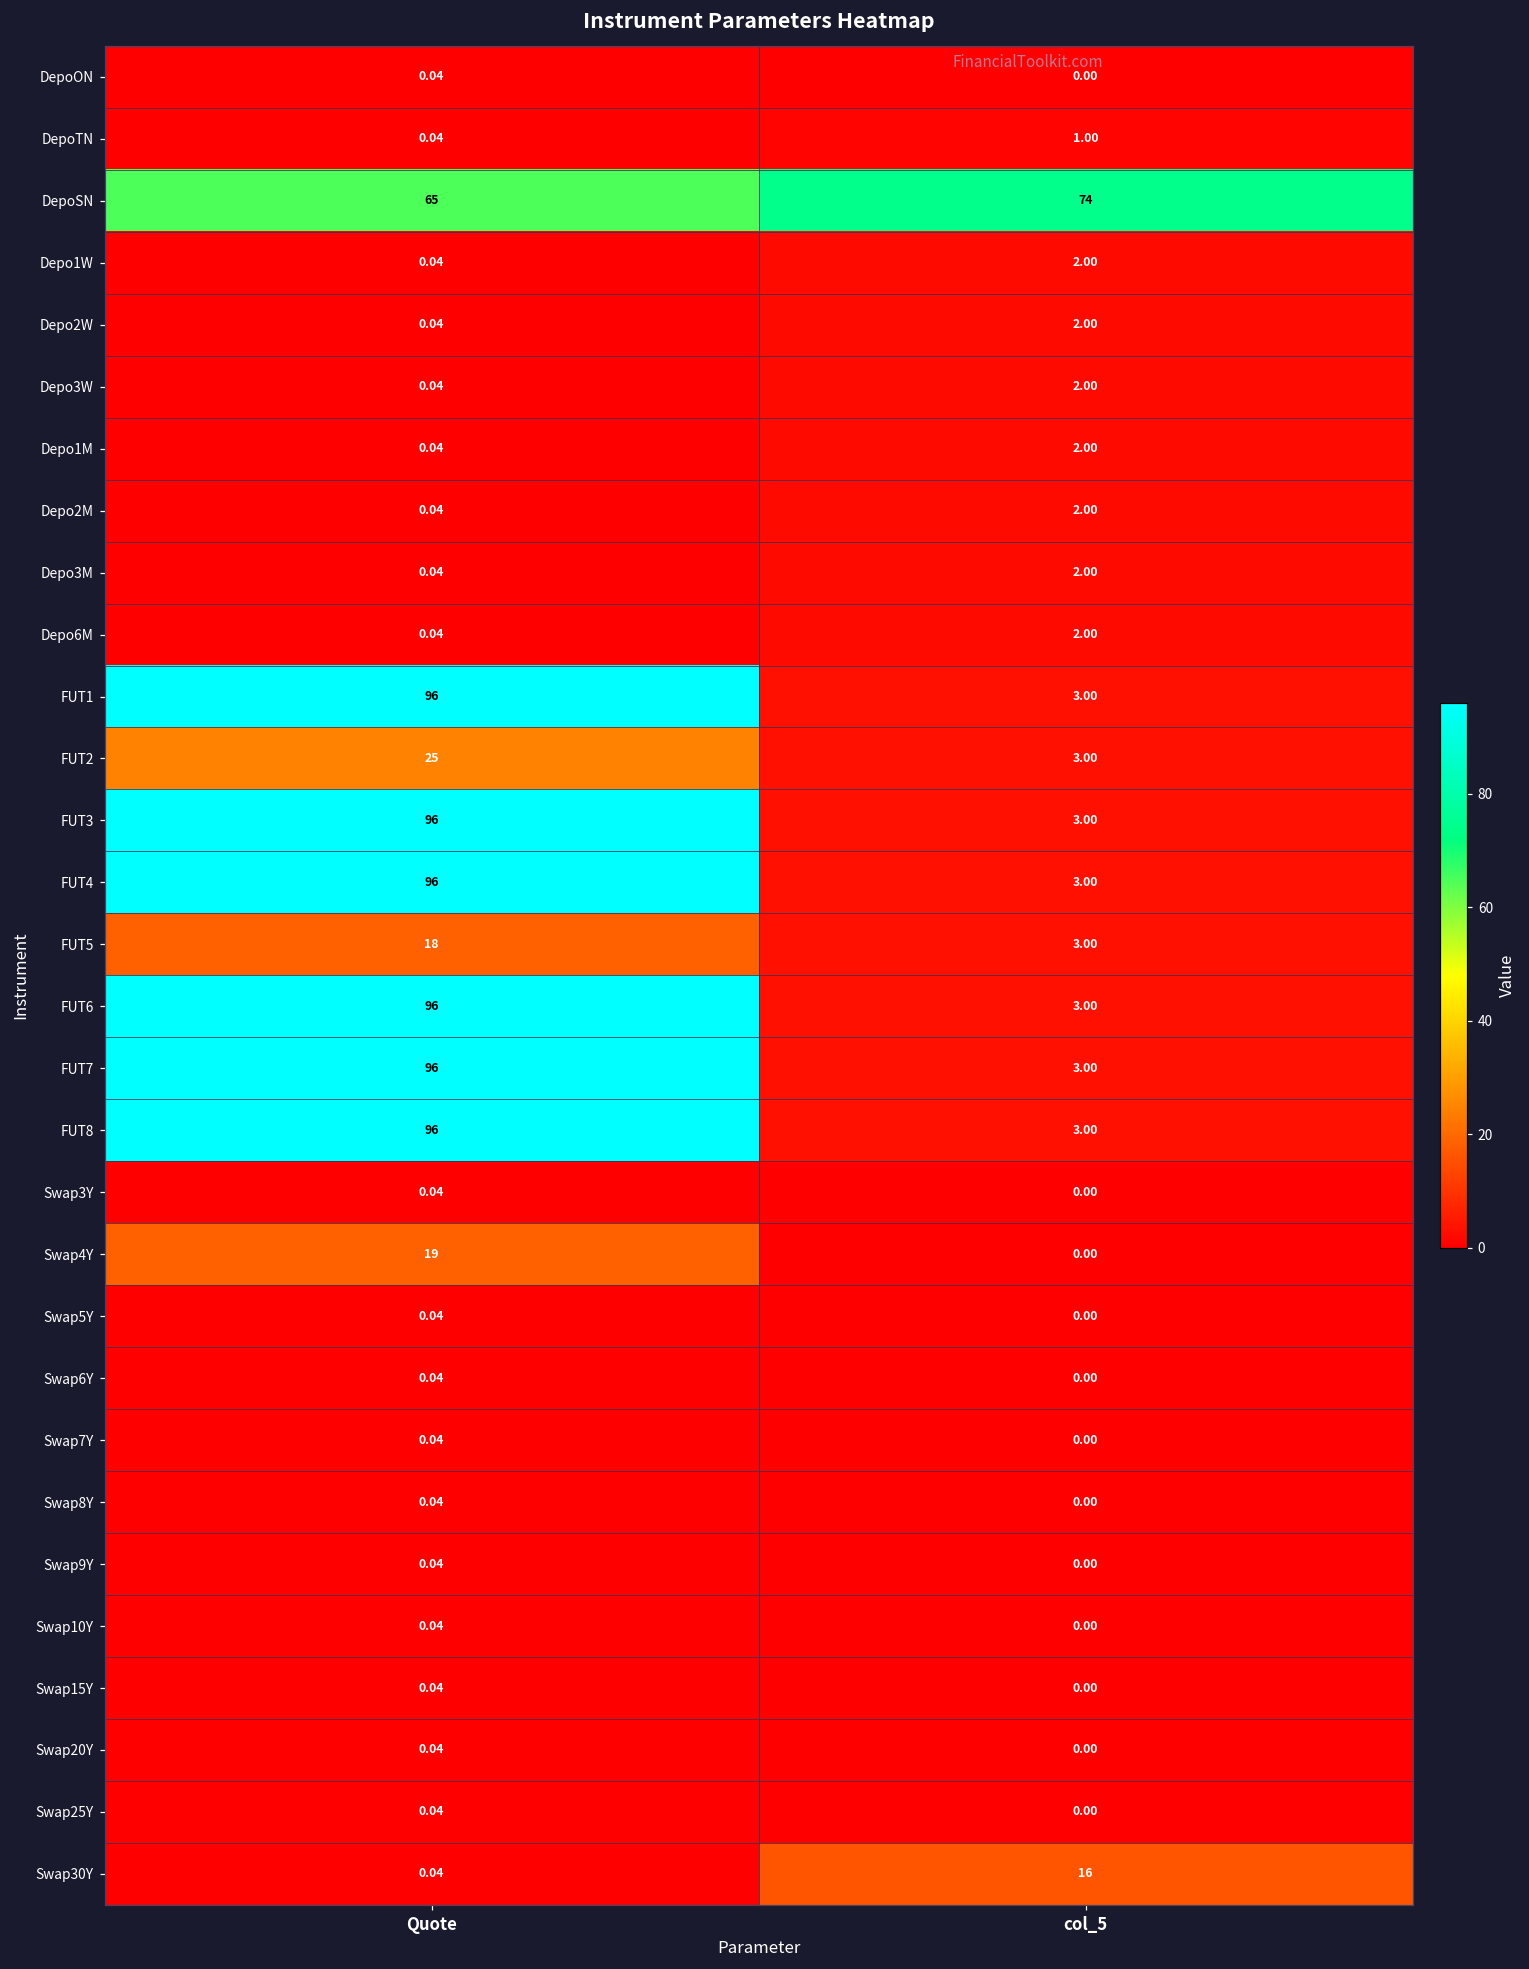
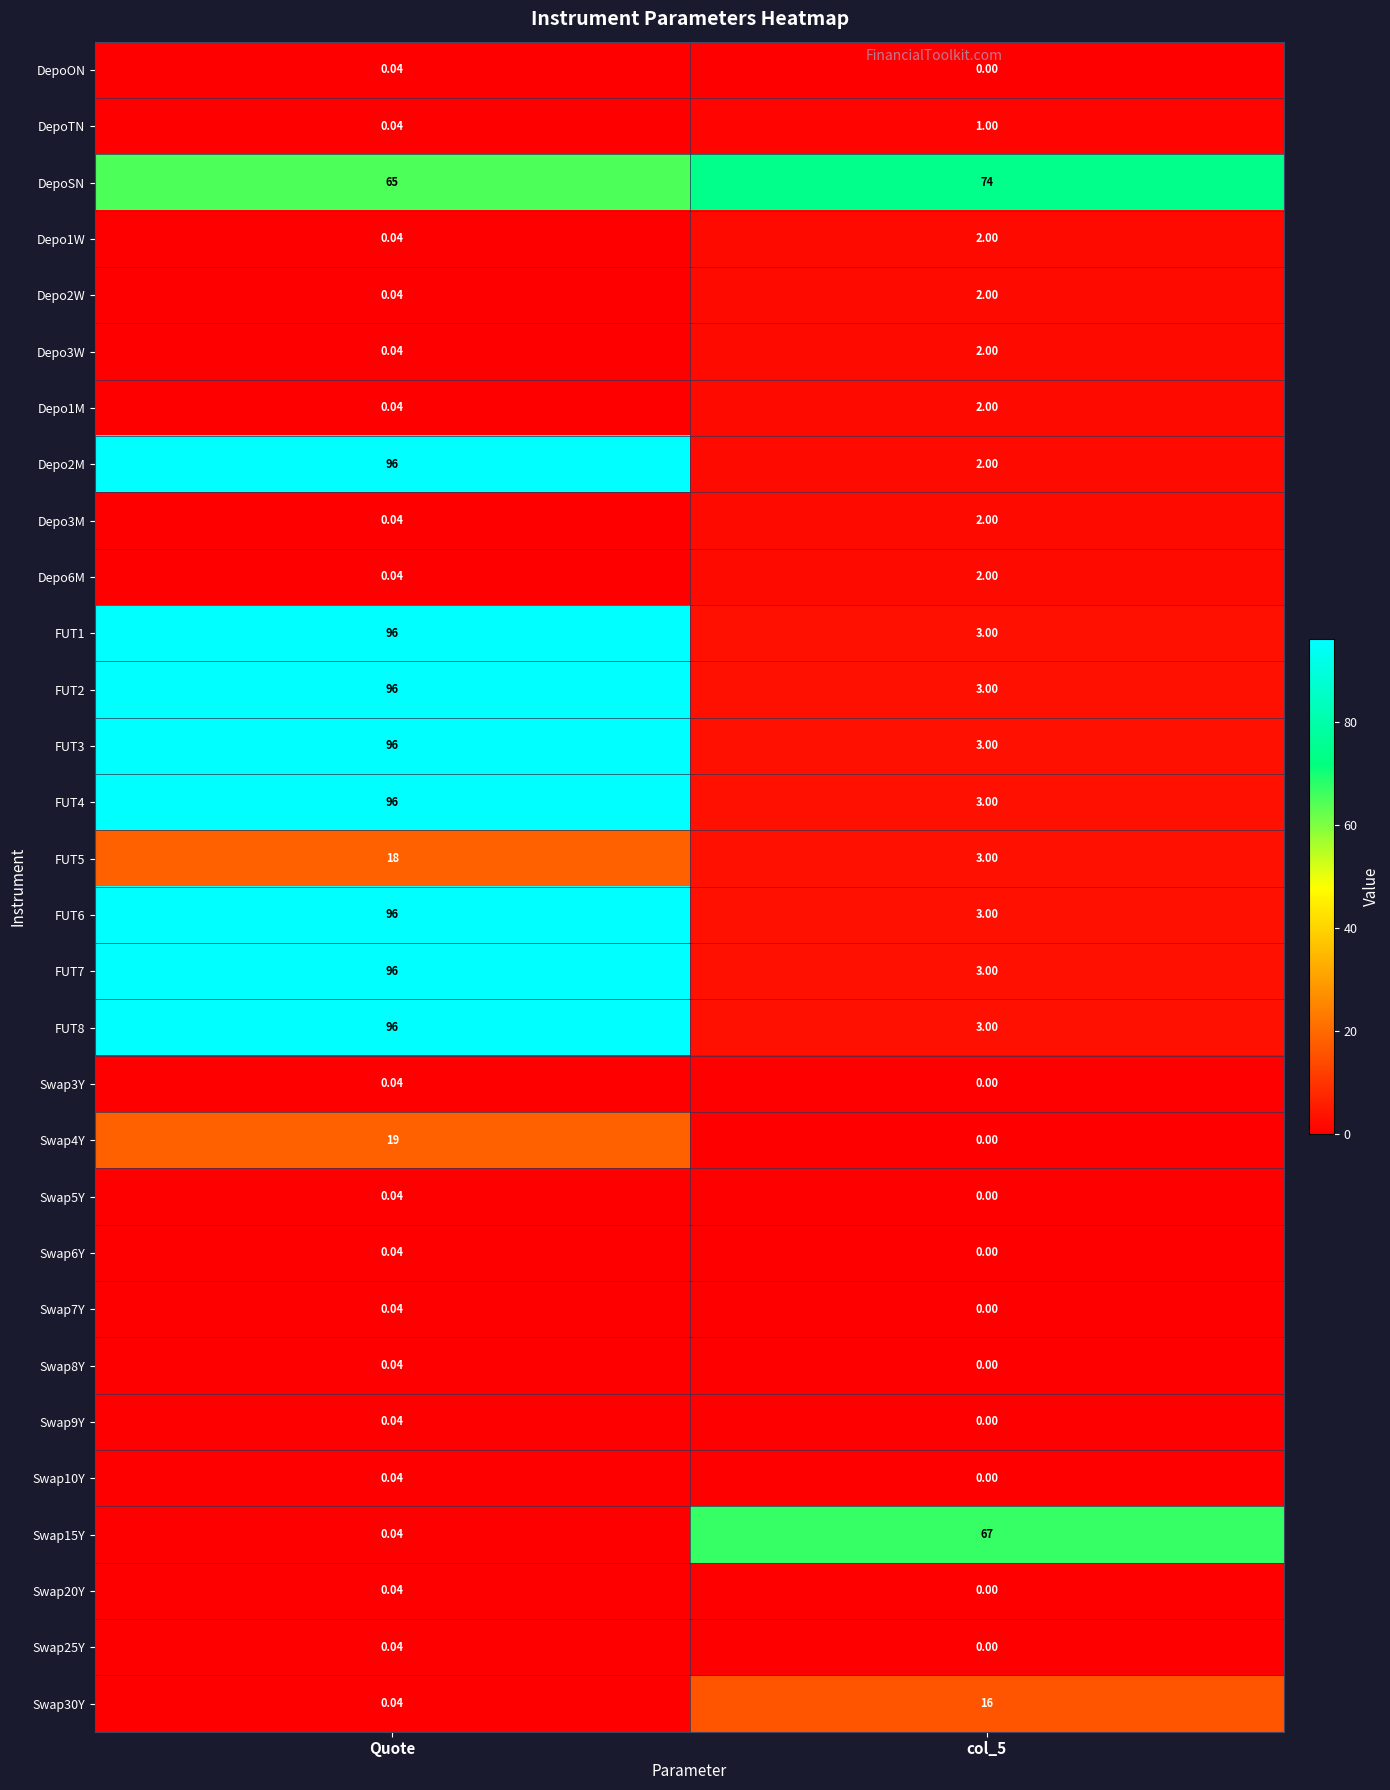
  {
    "DepoON": {
      "Quote": 0.04,
      "col_5": 0.00
    },
    "DepoTN": {
      "Quote": 0.04,
      "col_5": 1.00
    },
    "DepoSN": {
      "Quote": 65,
      "col_5": 74
    },
    "Depo1W": {
      "Quote": 0.04,
      "col_5": 2.00
    },
    "Depo2W": {
      "Quote": 0.04,
      "col_5": 2.00
    },
    "Depo3W": {
      "Quote": 0.04,
      "col_5": 2.00
    },
    "Depo1M": {
      "Quote": 0.04,
      "col_5": 2.00
    },
    "Depo2M": {
-     "Quote": 0.04,
+     "Quote": 96,
      "col_5": 2.00
    },
    "Depo3M": {
      "Quote": 0.04,
      "col_5": 2.00
    },
    "Depo6M": {
      "Quote": 0.04,
      "col_5": 2.00
    },
    "FUT1": {
      "Quote": 96,
      "col_5": 3.00
    },
    "FUT2": {
-     "Quote": 25,
+     "Quote": 96,
      "col_5": 3.00
    },
    "FUT3": {
      "Quote": 96,
      "col_5": 3.00
    },
    "FUT4": {
      "Quote": 96,
      "col_5": 3.00
    },
    "FUT5": {
      "Quote": 18,
      "col_5": 3.00
    },
    "FUT6": {
      "Quote": 96,
      "col_5": 3.00
    },
    "FUT7": {
      "Quote": 96,
      "col_5": 3.00
    },
    "FUT8": {
      "Quote": 96,
      "col_5": 3.00
    },
    "Swap3Y": {
      "Quote": 0.04,
      "col_5": 0.00
    },
    "Swap4Y": {
      "Quote": 19,
      "col_5": 0.00
    },
    "Swap5Y": {
      "Quote": 0.04,
      "col_5": 0.00
    },
    "Swap6Y": {
      "Quote": 0.04,
      "col_5": 0.00
    },
    "Swap7Y": {
      "Quote": 0.04,
      "col_5": 0.00
    },
    "Swap8Y": {
      "Quote": 0.04,
      "col_5": 0.00
    },
    "Swap9Y": {
      "Quote": 0.04,
      "col_5": 0.00
    },
    "Swap10Y": {
      "Quote": 0.04,
      "col_5": 0.00
    },
    "Swap15Y": {
      "Quote": 0.04,
-     "col_5": 0.00
+     "col_5": 67
    },
    "Swap20Y": {
      "Quote": 0.04,
      "col_5": 0.00
    },
    "Swap25Y": {
      "Quote": 0.04,
      "col_5": 0.00
    },
    "Swap30Y": {
      "Quote": 0.04,
      "col_5": 16
    }
  }
